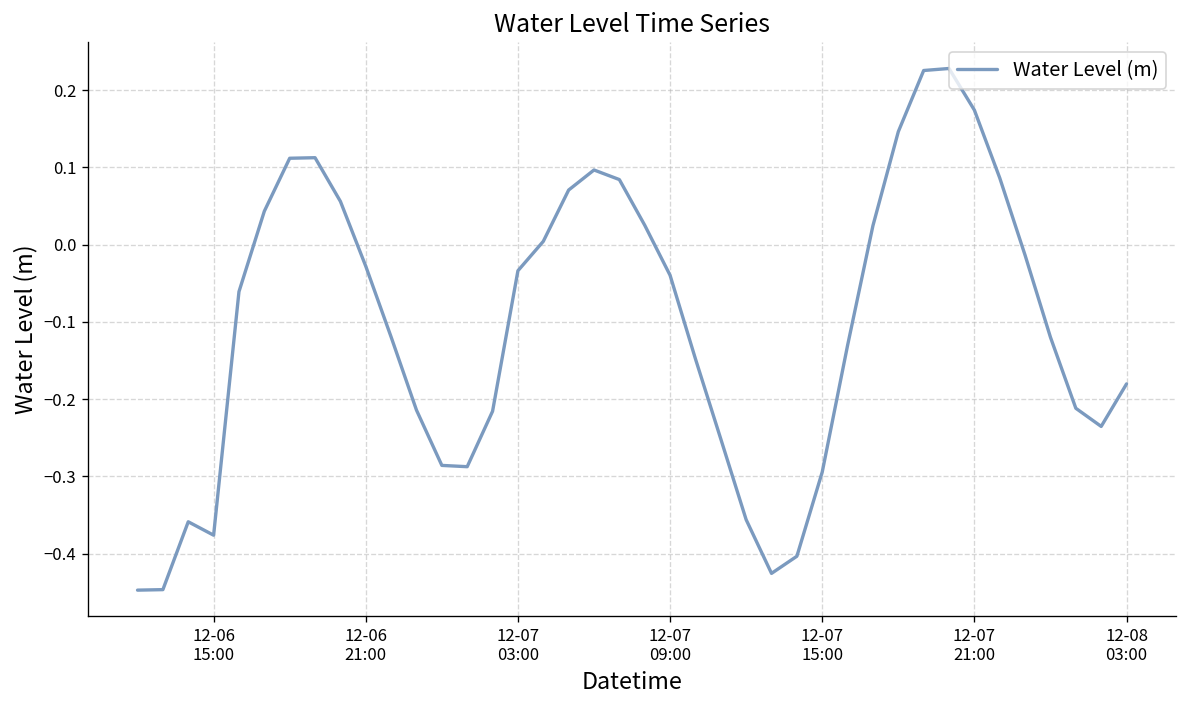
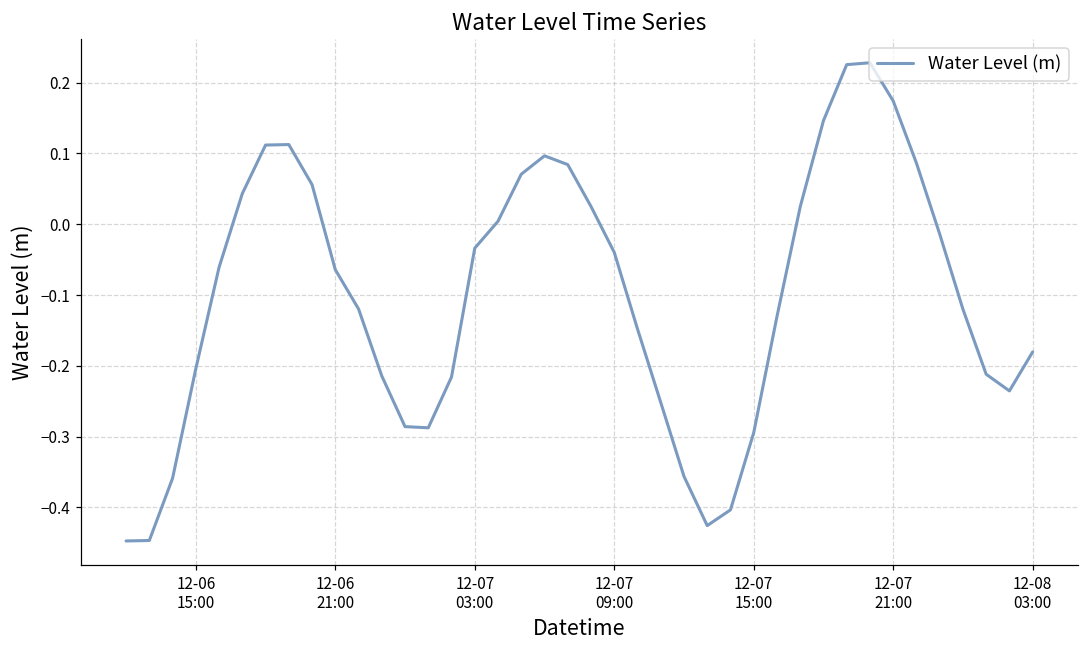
  {
-   "12-06 15:00": -0.38,
-   "12-06 21:00": -0.03,
+   "12-06 15:00": -0.20,
+   "12-06 21:00": -0.06,
    "12-07 03:00": -0.03,
    "12-07 09:00": -0.04,
    "12-07 15:00": -0.29,
    "12-07 21:00": 0.17,
    "12-08 03:00": -0.18
  }
